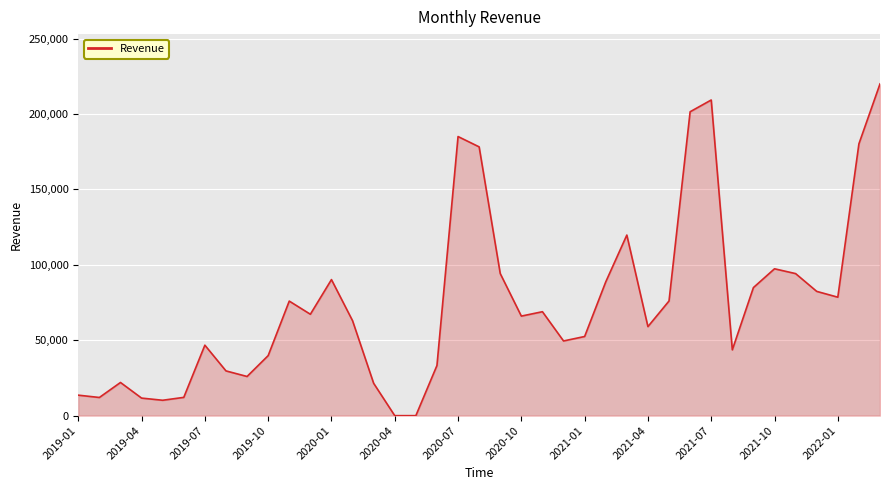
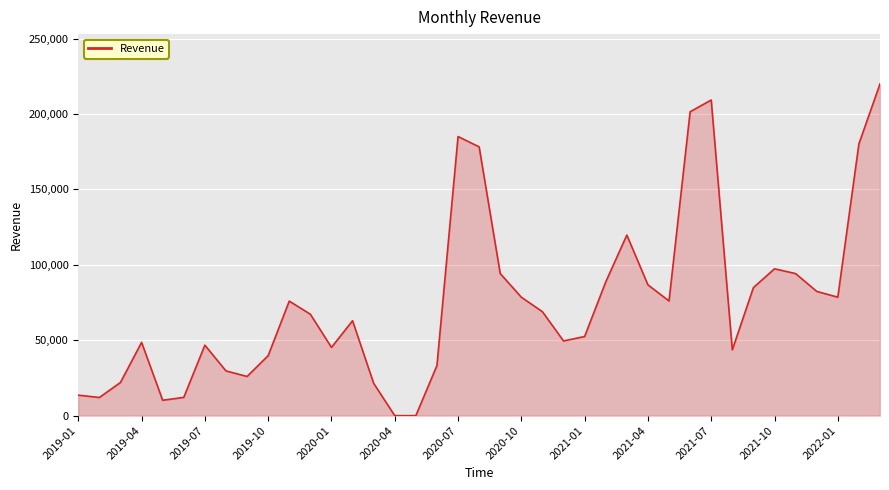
  {
    "2019-01": "14,000",
-   "2019-04": "12,000",
+   "2019-04": "49,000",
    "2019-07": "47,000",
    "2019-10": "40,000",
-   "2020-01": "90,000",
+   "2020-01": "45,000",
    "2020-04": "0",
    "2020-07": "185,000",
-   "2020-10": "66,000",
+   "2020-10": "79,000",
    "2021-01": "52,000",
-   "2021-04": "59,000",
+   "2021-04": "87,000",
    "2021-07": "209,000",
    "2021-10": "97,000",
    "2022-01": "79,000"
  }
